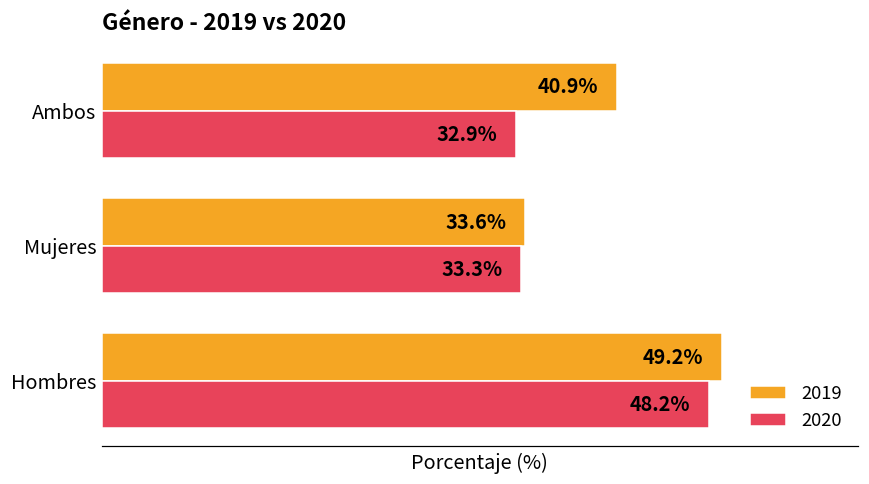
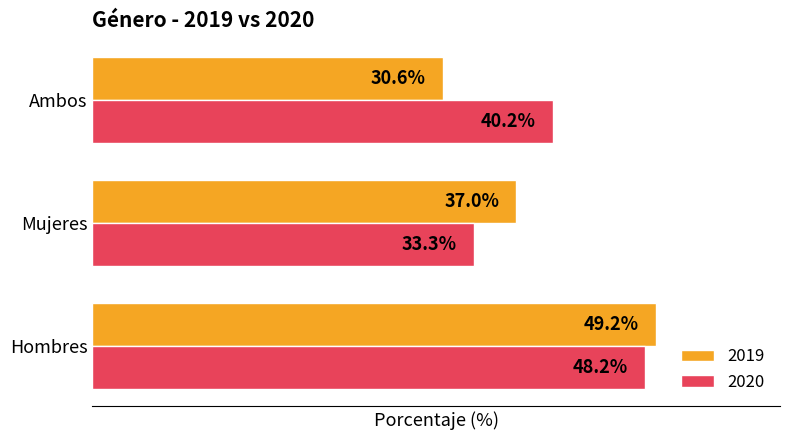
  {
    "2019": {
-     "Ambos": "40.9%",
-     "Mujeres": "33.6%",
+     "Ambos": "30.6%",
+     "Mujeres": "37.0%",
      "Hombres": "49.2%"
    },
    "2020": {
-     "Ambos": "32.9%",
+     "Ambos": "40.2%",
      "Mujeres": "33.3%",
      "Hombres": "48.2%"
    }
  }
